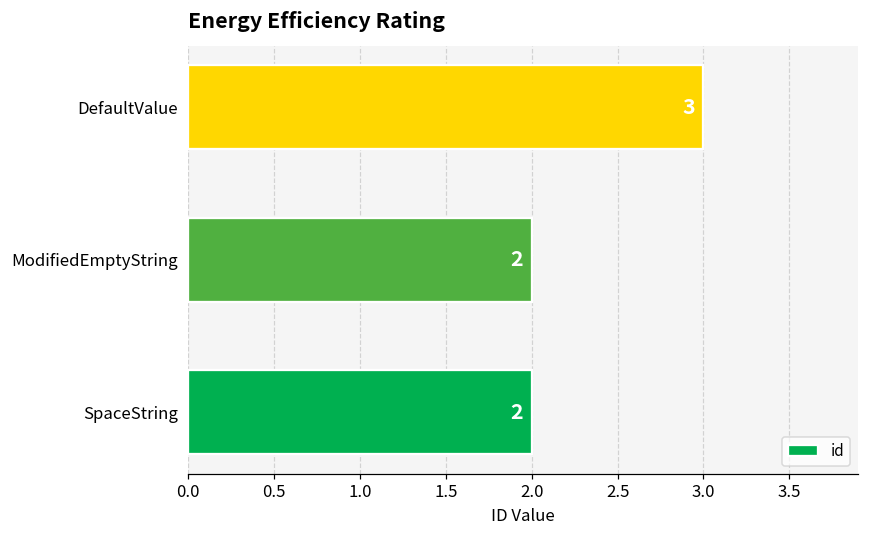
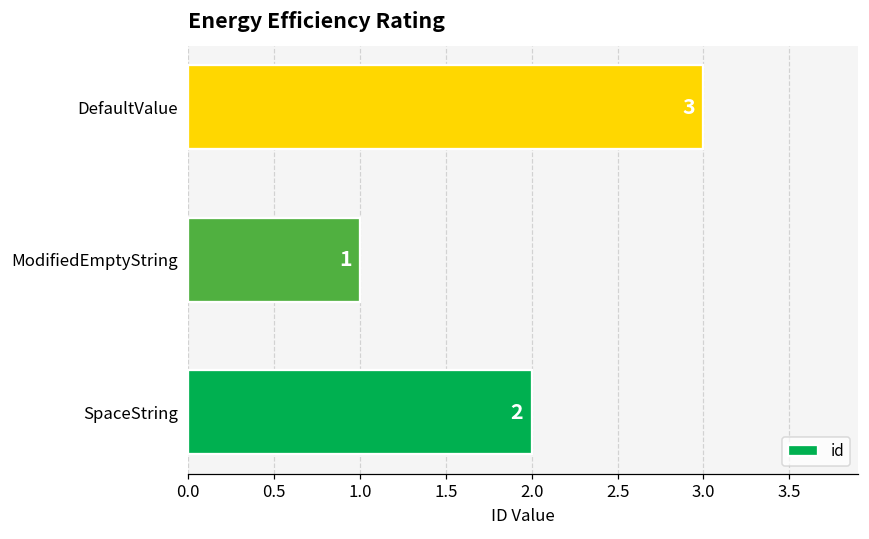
  {
    "DefaultValue": 3,
-   "ModifiedEmptyString": 2,
+   "ModifiedEmptyString": 1,
    "SpaceString": 2
  }
